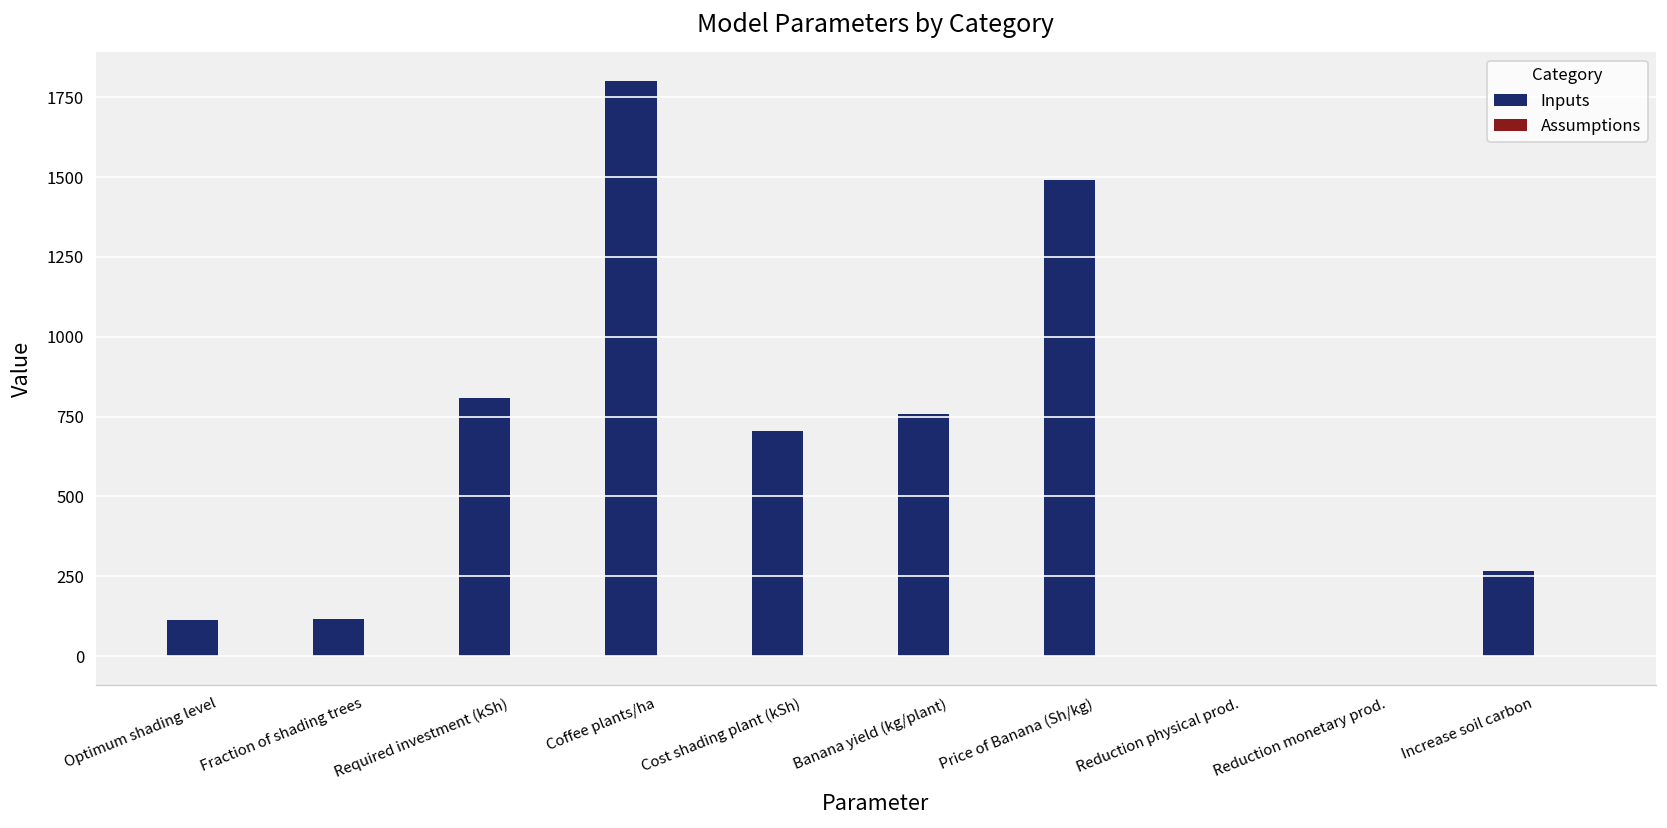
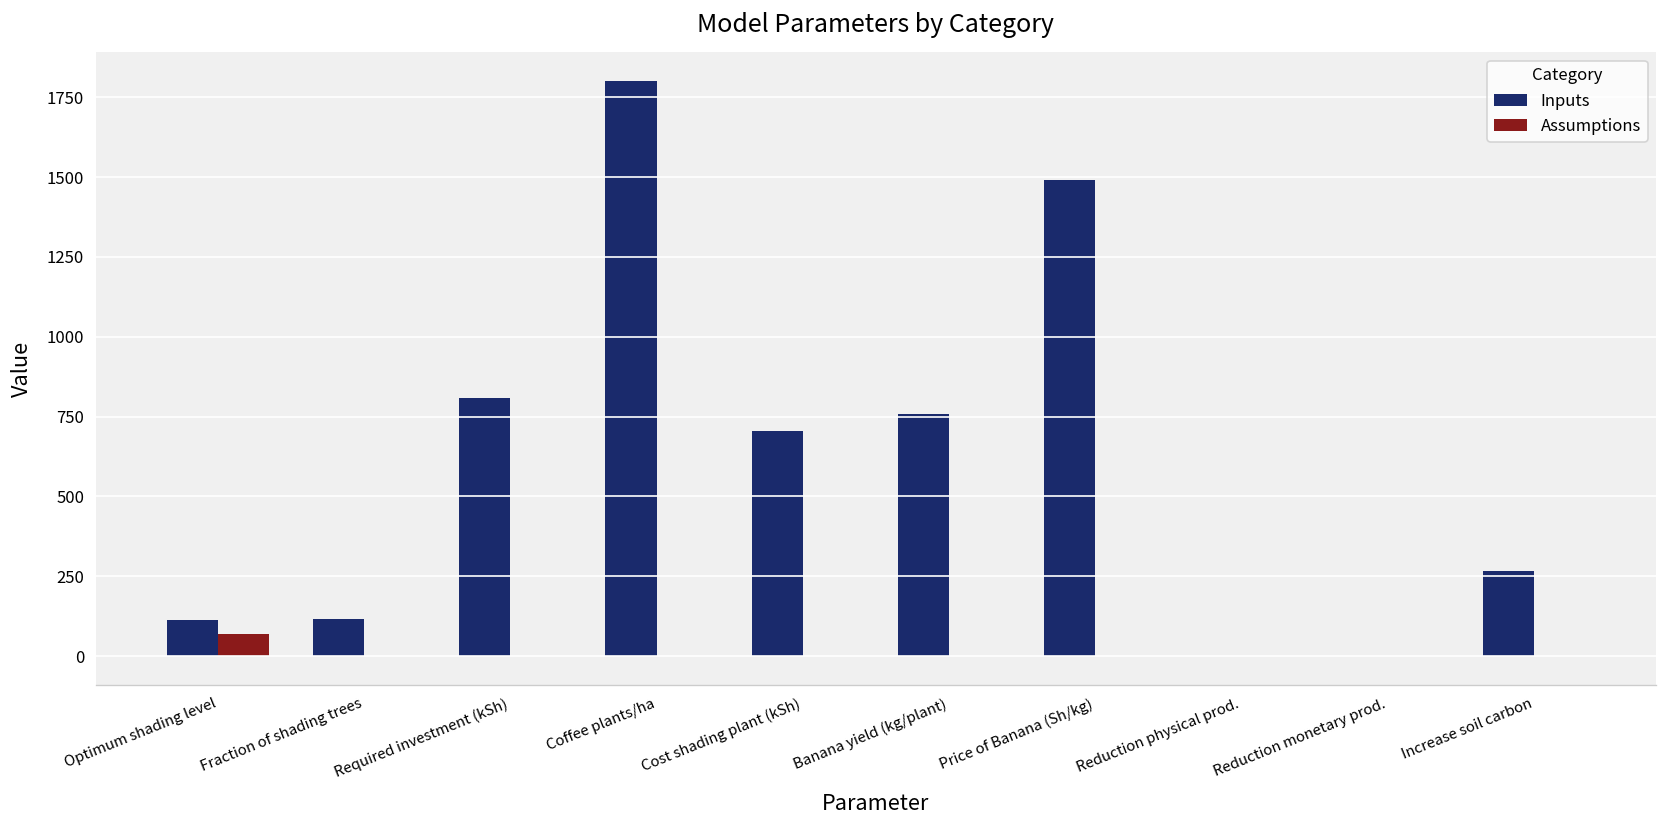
  {
    "Inputs": {
      "Optimum shading level": 110,
      "Fraction of shading trees": 120,
      "Required investment (kSh)": 810,
      "Coffee plants/ha": 1800,
      "Cost shading plant (kSh)": 700,
      "Banana yield (kg/plant)": 760,
      "Price of Banana (Sh/kg)": 1490,
      "Increase soil carbon": 270
    },
    "Assumptions": {
-     "Optimum shading level": 0,
+     "Optimum shading level": 70,
      "Fraction of shading trees": 0,
      "Coffee plants/ha": 0,
      "Cost shading plant (kSh)": 0,
      "Banana yield (kg/plant)": 0,
      "Price of Banana (Sh/kg)": 0,
      "Reduction physical prod.": 0,
      "Increase soil carbon": 0
    }
  }
